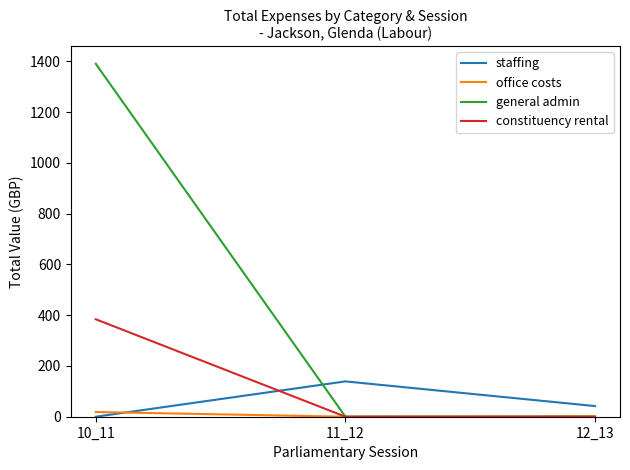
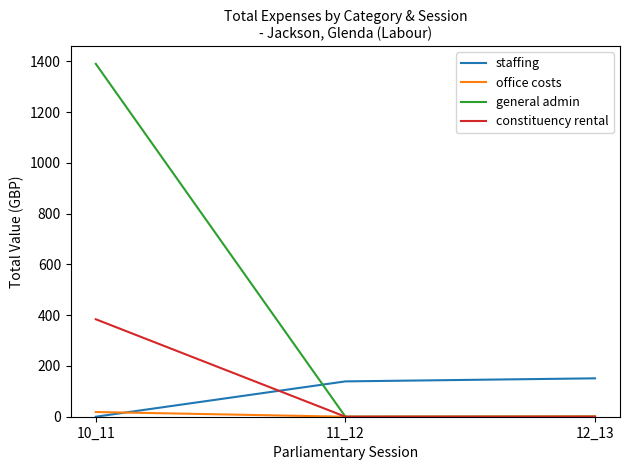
  {
    "staffing": {
      "10_11": 0,
      "11_12": 140,
-     "12_13": 40
+     "12_13": 150
    },
    "office costs": {
      "10_11": 20
    },
    "general admin": {
      "10_11": 1390
    },
    "constituency rental": {
      "10_11": 380
    }
  }
